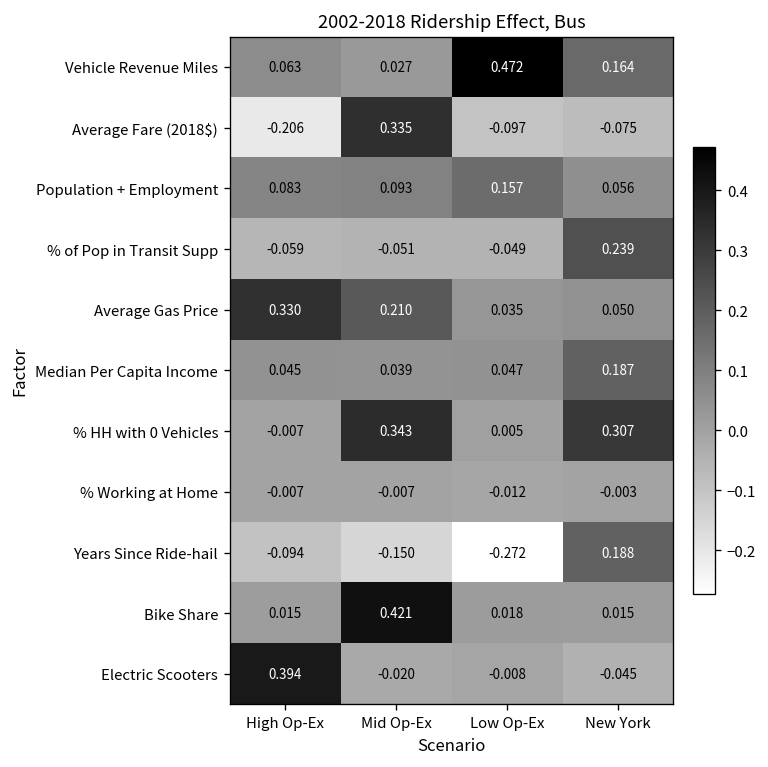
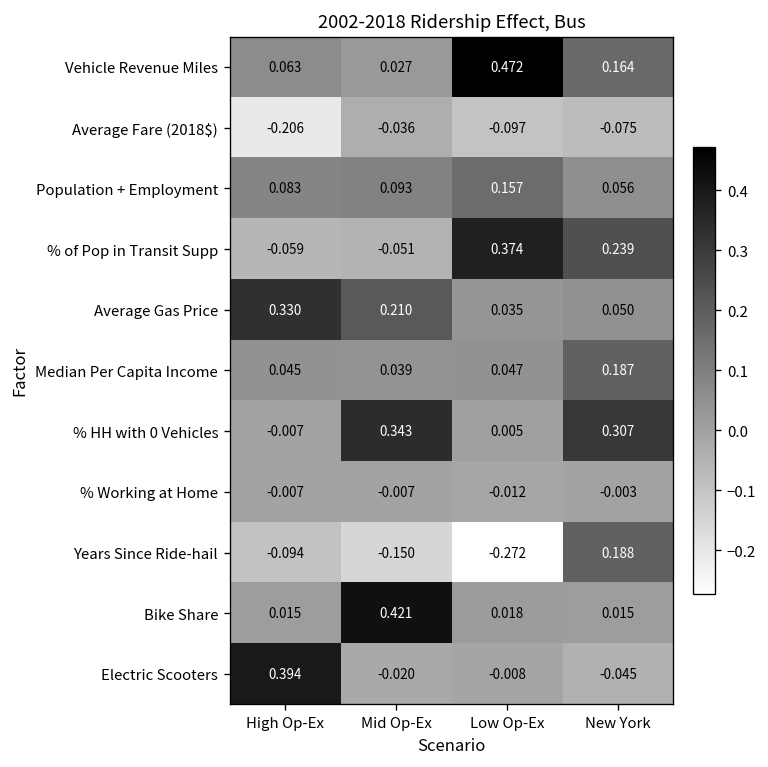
  {
    "Vehicle Revenue Miles": {
      "High Op-Ex": 0.063,
      "Mid Op-Ex": 0.027,
      "Low Op-Ex": 0.472,
      "New York": 0.164
    },
    "Average Fare (2018$)": {
      "High Op-Ex": -0.206,
-     "Mid Op-Ex": 0.335,
+     "Mid Op-Ex": -0.036,
      "Low Op-Ex": -0.097,
      "New York": -0.075
    },
    "Population + Employment": {
      "High Op-Ex": 0.083,
      "Mid Op-Ex": 0.093,
      "Low Op-Ex": 0.157,
      "New York": 0.056
    },
    "% of Pop in Transit Supp": {
      "High Op-Ex": -0.059,
      "Mid Op-Ex": -0.051,
-     "Low Op-Ex": -0.049,
+     "Low Op-Ex": 0.374,
      "New York": 0.239
    },
    "Average Gas Price": {
      "High Op-Ex": 0.330,
      "Mid Op-Ex": 0.210,
      "Low Op-Ex": 0.035,
      "New York": 0.050
    },
    "Median Per Capita Income": {
      "High Op-Ex": 0.045,
      "Mid Op-Ex": 0.039,
      "Low Op-Ex": 0.047,
      "New York": 0.187
    },
    "% HH with 0 Vehicles": {
      "High Op-Ex": -0.007,
      "Mid Op-Ex": 0.343,
      "Low Op-Ex": 0.005,
      "New York": 0.307
    },
    "% Working at Home": {
      "High Op-Ex": -0.007,
      "Mid Op-Ex": -0.007,
      "Low Op-Ex": -0.012,
      "New York": -0.003
    },
    "Years Since Ride-hail": {
      "High Op-Ex": -0.094,
      "Mid Op-Ex": -0.150,
      "Low Op-Ex": -0.272,
      "New York": 0.188
    },
    "Bike Share": {
      "High Op-Ex": 0.015,
      "Mid Op-Ex": 0.421,
      "Low Op-Ex": 0.018,
      "New York": 0.015
    },
    "Electric Scooters": {
      "High Op-Ex": 0.394,
      "Mid Op-Ex": -0.020,
      "Low Op-Ex": -0.008,
      "New York": -0.045
    }
  }
